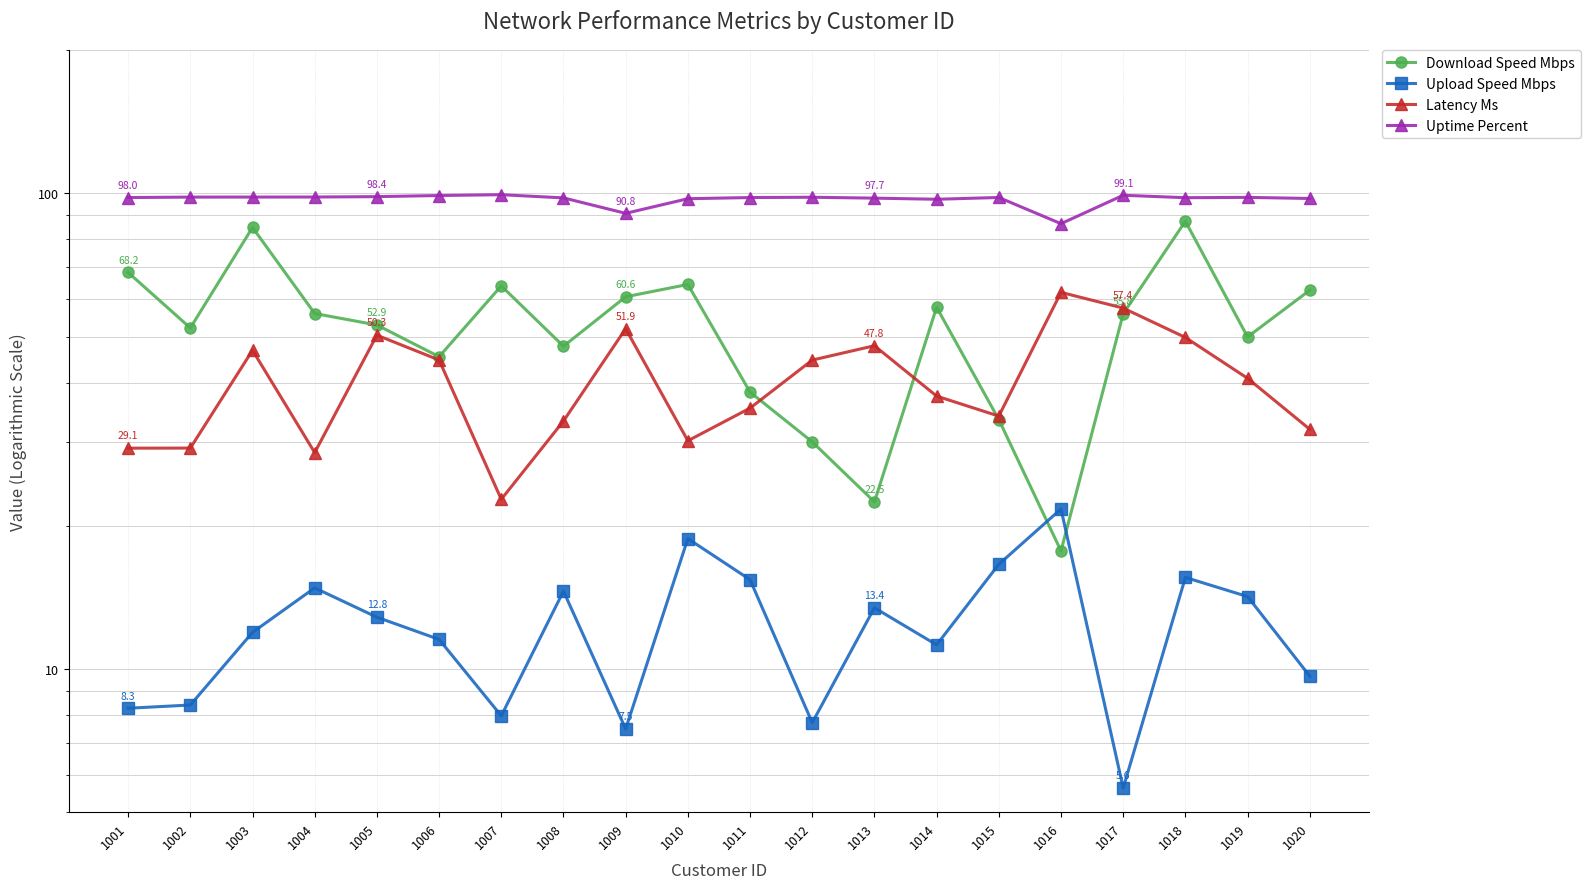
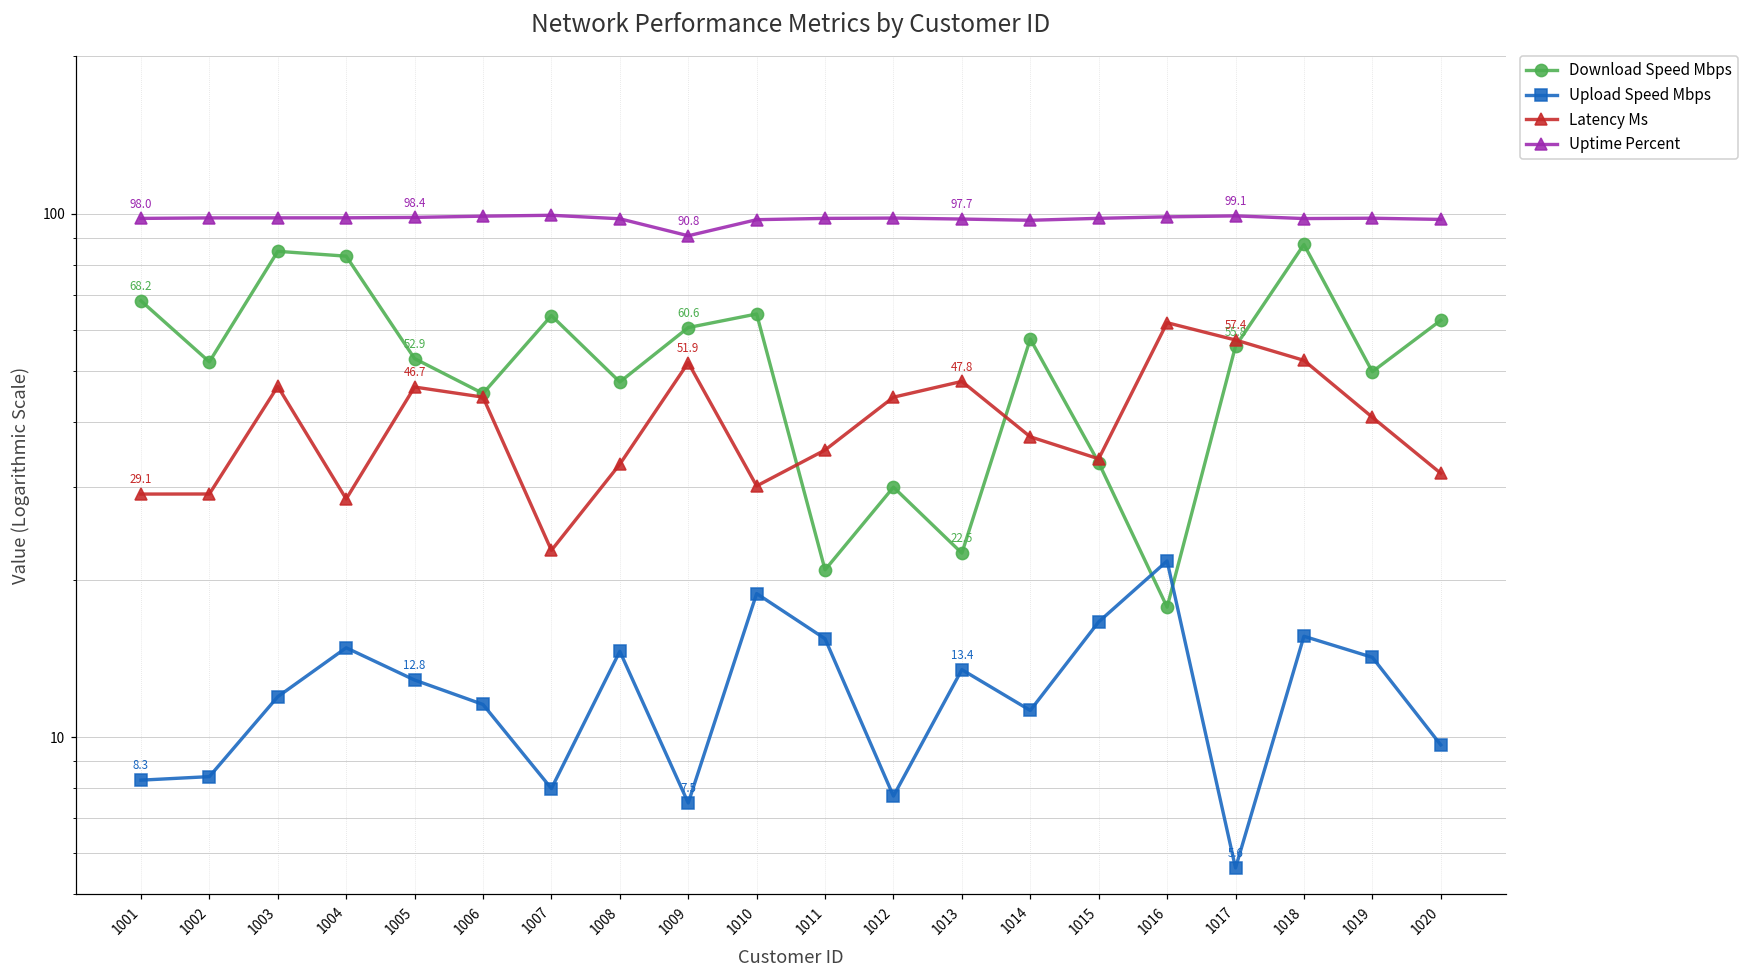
  {
    "Download Speed Mbps": {
      "1002": 52,
      "1003": 85,
-     "1004": 56,
+     "1004": 83,
      "1006": 45,
      "1007": 64,
      "1008": 48,
      "1010": 64,
-     "1011": 38,
+     "1011": 21,
      "1012": 30,
      "1014": 58,
      "1015": 33,
      "1016": 17.7,
      "1018": 87,
      "1019": 50,
      "1020": 63
    },
    "Upload Speed Mbps": {
      "1001": 8.3,
      "1005": 12.8,
      "1009": 7.5,
      "1013": 13.4,
      "1017": 5.6
    },
    "Latency Ms": {
      "1001": 29.1,
-     "1005": 50.3,
+     "1005": 46.7,
      "1009": 51.9,
      "1013": 47.8,
-     "1018": 50
+     "1018": 52
    },
    "Uptime Percent": {
      "1002": 98,
      "1003": 98,
      "1004": 98,
      "1006": 99,
      "1007": 99,
      "1008": 98,
      "1010": 97,
      "1011": 98,
      "1012": 98,
      "1014": 97,
      "1015": 98,
-     "1016": 86,
+     "1016": 99,
      "1018": 98,
      "1019": 98,
      "1020": 98
    }
  }
